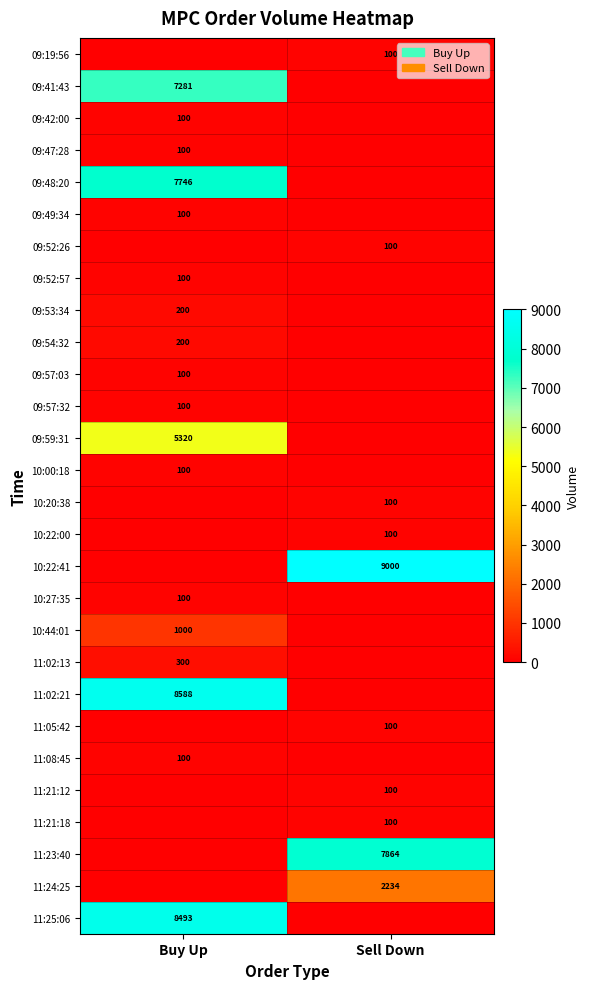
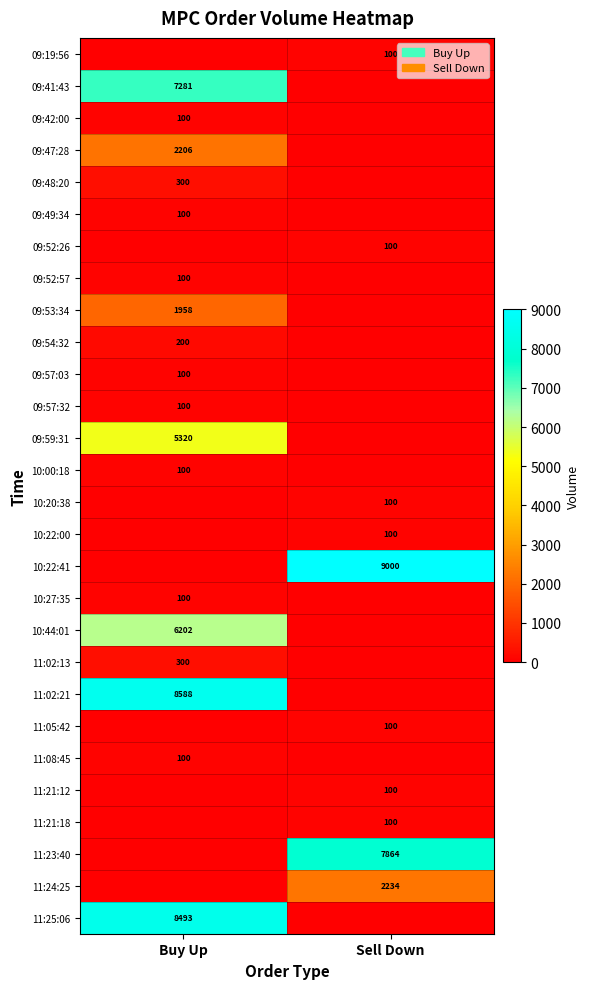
  {
    "09:41:43": {
      "Buy Up": 7281
    },
    "09:42:00": {
      "Buy Up": 100
    },
    "09:47:28": {
-     "Buy Up": 100
+     "Buy Up": 2206
    },
    "09:48:20": {
-     "Buy Up": 7746
+     "Buy Up": 300
    },
    "09:49:34": {
      "Buy Up": 100
    },
    "09:52:26": {
      "Sell Down": 100
    },
    "09:52:57": {
      "Buy Up": 100
    },
    "09:53:34": {
-     "Buy Up": 200
+     "Buy Up": 1958
    },
    "09:54:32": {
      "Buy Up": 200
    },
    "09:57:03": {
      "Buy Up": 100
    },
    "09:57:32": {
      "Buy Up": 100
    },
    "09:59:31": {
      "Buy Up": 5320
    },
    "10:00:18": {
      "Buy Up": 100
    },
    "10:20:38": {
      "Sell Down": 100
    },
    "10:22:00": {
      "Sell Down": 100
    },
    "10:22:41": {
      "Sell Down": 9000
    },
    "10:27:35": {
      "Buy Up": 100
    },
    "10:44:01": {
-     "Buy Up": 1000
+     "Buy Up": 6202
    },
    "11:02:13": {
      "Buy Up": 300
    },
    "11:02:21": {
      "Buy Up": 8588
    },
    "11:05:42": {
      "Sell Down": 100
    },
    "11:08:45": {
      "Buy Up": 100
    },
    "11:21:12": {
      "Sell Down": 100
    },
    "11:21:18": {
      "Sell Down": 100
    },
    "11:23:40": {
      "Sell Down": 7864
    },
    "11:24:25": {
      "Sell Down": 2234
    },
    "11:25:06": {
      "Buy Up": 8493
    }
  }
